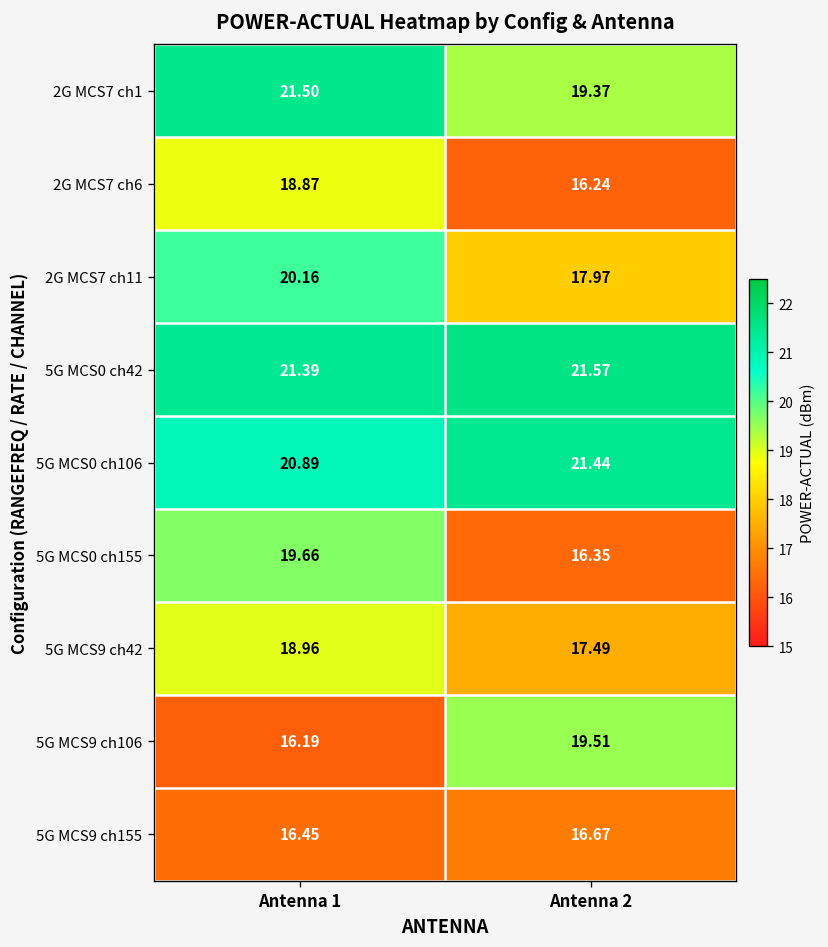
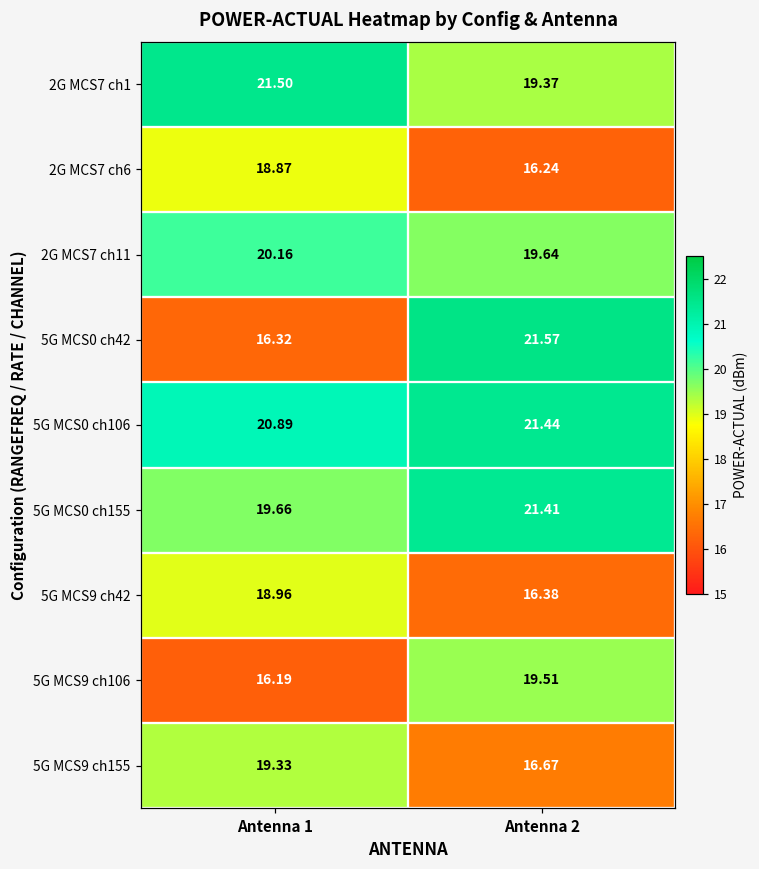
  {
    "2G MCS7 ch1": {
      "Antenna 1": 21.50,
      "Antenna 2": 19.37
    },
    "2G MCS7 ch6": {
      "Antenna 1": 18.87,
      "Antenna 2": 16.24
    },
    "2G MCS7 ch11": {
      "Antenna 1": 20.16,
-     "Antenna 2": 17.97
+     "Antenna 2": 19.64
    },
    "5G MCS0 ch42": {
-     "Antenna 1": 21.39,
+     "Antenna 1": 16.32,
      "Antenna 2": 21.57
    },
    "5G MCS0 ch106": {
      "Antenna 1": 20.89,
      "Antenna 2": 21.44
    },
    "5G MCS0 ch155": {
      "Antenna 1": 19.66,
-     "Antenna 2": 16.35
+     "Antenna 2": 21.41
    },
    "5G MCS9 ch42": {
      "Antenna 1": 18.96,
-     "Antenna 2": 17.49
+     "Antenna 2": 16.38
    },
    "5G MCS9 ch106": {
      "Antenna 1": 16.19,
      "Antenna 2": 19.51
    },
    "5G MCS9 ch155": {
-     "Antenna 1": 16.45,
+     "Antenna 1": 19.33,
      "Antenna 2": 16.67
    }
  }
